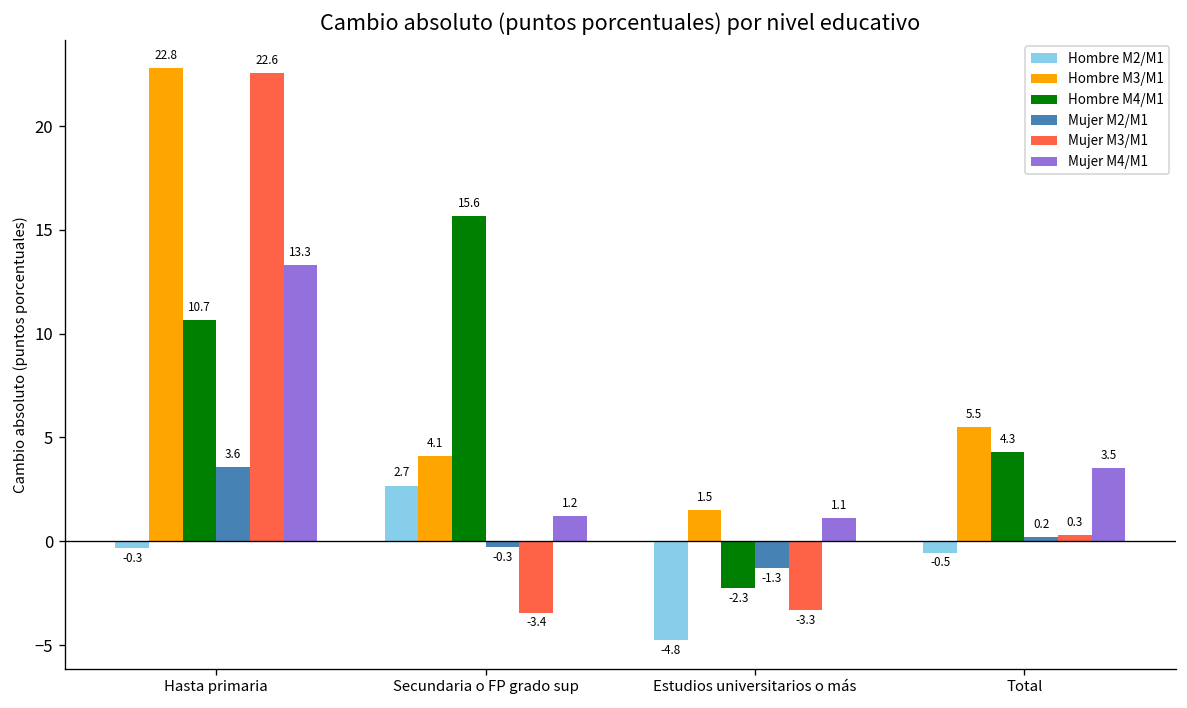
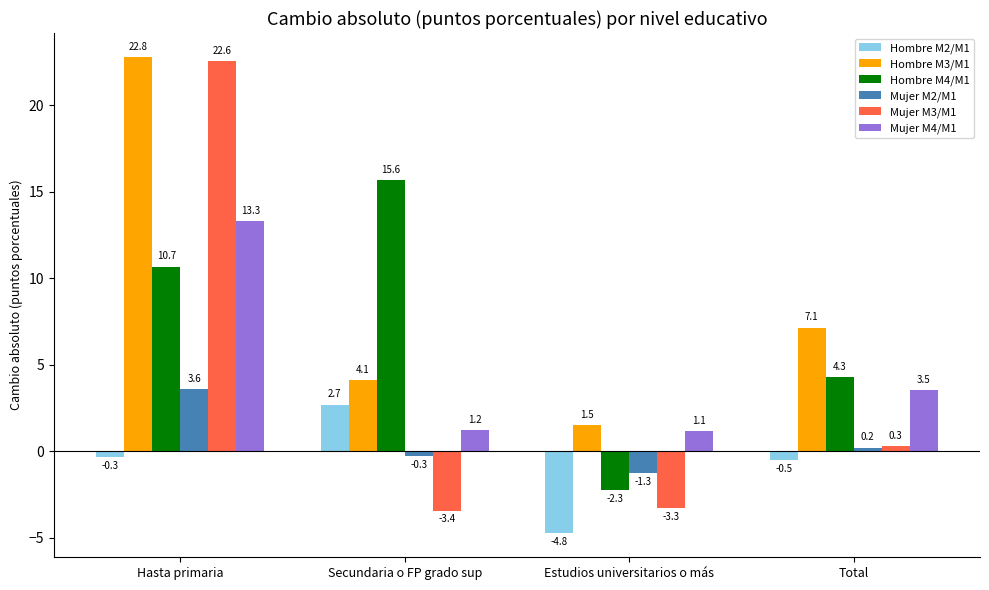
  {
    "Hombre M2/M1": {
      "Hasta primaria": -0.3,
      "Secundaria o FP grado sup": 2.7,
      "Estudios universitarios o más": -4.8,
      "Total": -0.5
    },
    "Hombre M3/M1": {
      "Hasta primaria": 22.8,
      "Secundaria o FP grado sup": 4.1,
      "Estudios universitarios o más": 1.5,
-     "Total": 5.5
+     "Total": 7.1
    },
    "Hombre M4/M1": {
      "Hasta primaria": 10.7,
      "Secundaria o FP grado sup": 15.6,
      "Estudios universitarios o más": -2.3,
      "Total": 4.3
    },
    "Mujer M2/M1": {
      "Hasta primaria": 3.6,
      "Secundaria o FP grado sup": -0.3,
      "Estudios universitarios o más": -1.3,
      "Total": 0.2
    },
    "Mujer M3/M1": {
      "Hasta primaria": 22.6,
      "Secundaria o FP grado sup": -3.4,
      "Estudios universitarios o más": -3.3,
      "Total": 0.3
    },
    "Mujer M4/M1": {
      "Hasta primaria": 13.3,
      "Secundaria o FP grado sup": 1.2,
      "Estudios universitarios o más": 1.1,
      "Total": 3.5
    }
  }
